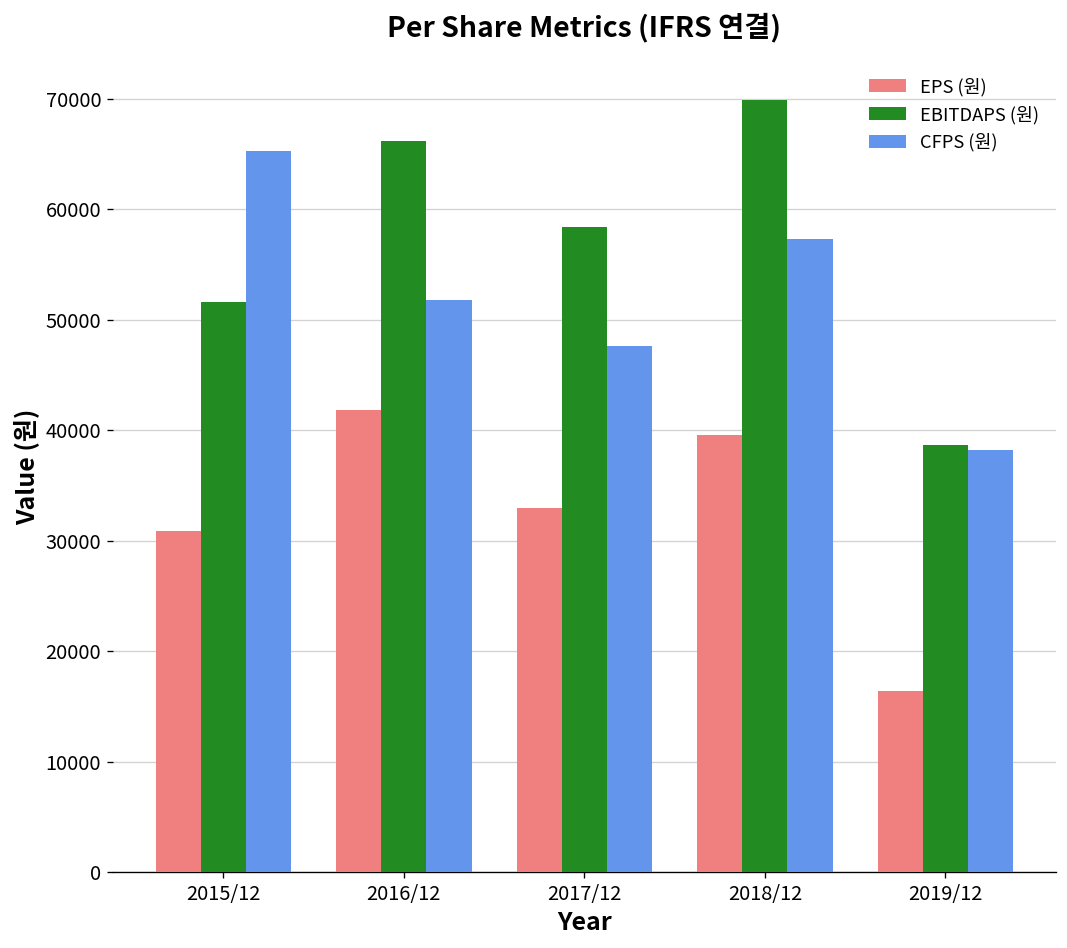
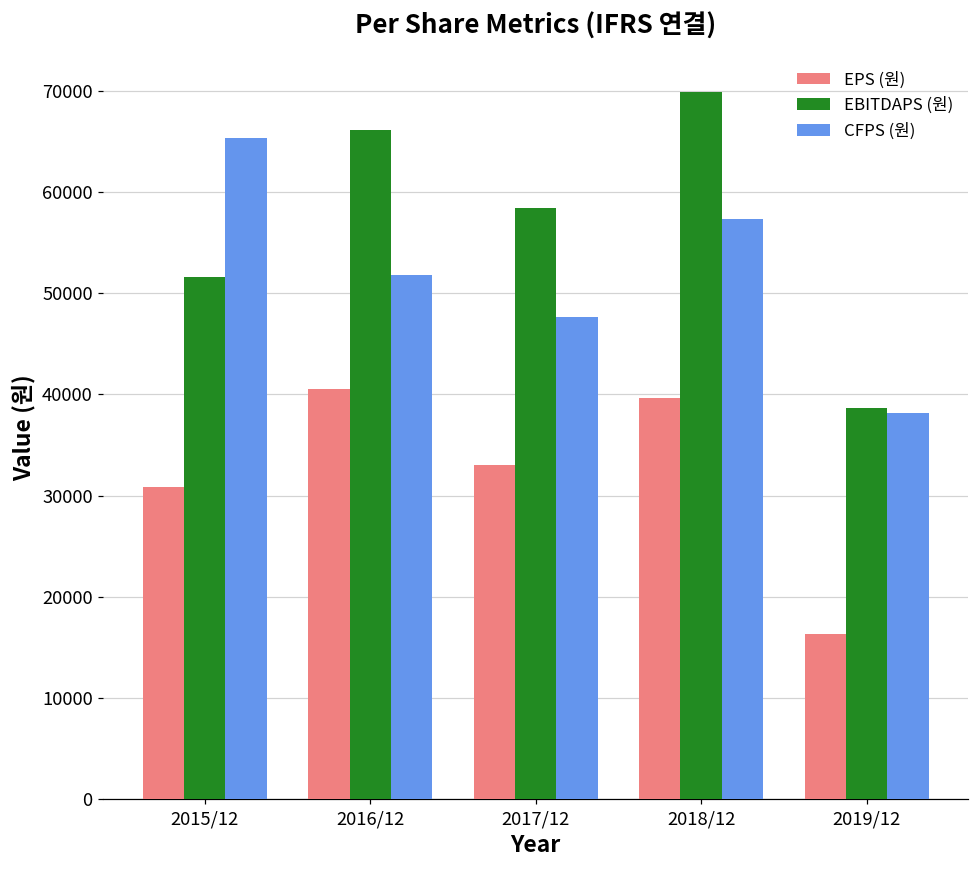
  {
    "EPS (원)": {
      "2015/12": 31000,
-     "2016/12": 42000,
+     "2016/12": 41000,
      "2017/12": 33000,
      "2018/12": 40000,
      "2019/12": 16000
    },
    "EBITDAPS (원)": {
      "2015/12": 52000,
      "2016/12": 66000,
      "2017/12": 58000,
      "2018/12": 70000,
      "2019/12": 39000
    },
    "CFPS (원)": {
      "2015/12": 65000,
      "2016/12": 52000,
      "2017/12": 48000,
      "2018/12": 57000,
      "2019/12": 38000
    }
  }
